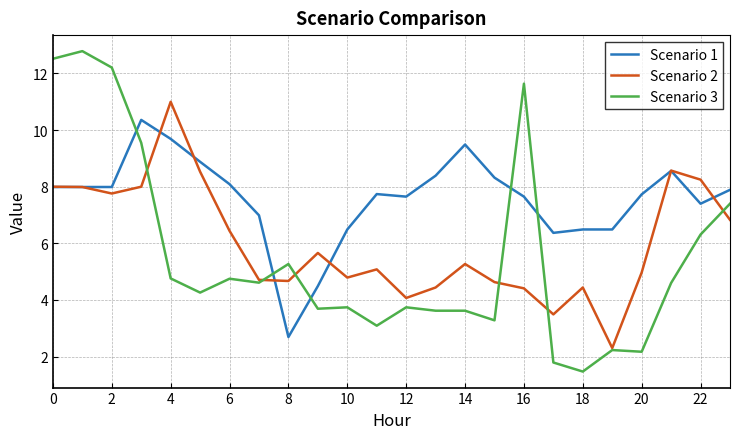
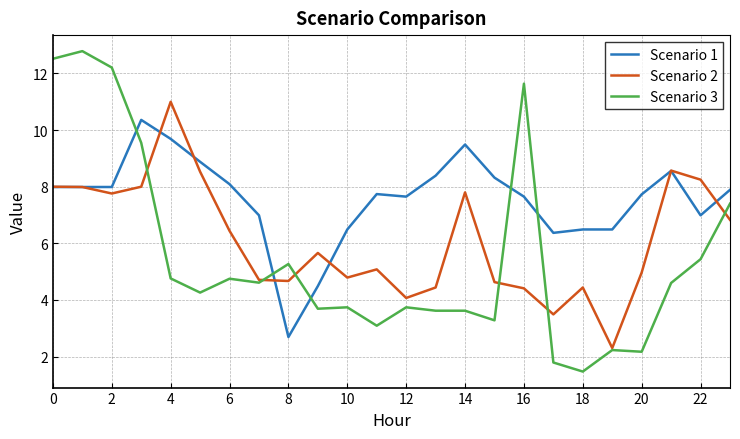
  {
    "Scenario 1": {
      "2": 8.0,
      "4": 9.7,
      "6": 8.1,
      "8": 2.7,
      "10": 6.5,
      "12": 7.7,
      "14": 9.5,
      "16": 7.7,
      "18": 6.5,
      "20": 7.7,
-     "22": 7.4
+     "22": 7.0
    },
    "Scenario 2": {
      "2": 7.8,
      "4": 11.0,
      "6": 6.4,
      "8": 4.7,
      "10": 4.8,
      "12": 4.1,
-     "14": 5.3,
+     "14": 7.8,
      "16": 4.4,
      "18": 4.4,
      "20": 5.0,
      "22": 8.3
    },
    "Scenario 3": {
      "0": 12.5,
      "2": 12.2,
      "4": 4.8,
      "6": 4.8,
      "8": 5.3,
      "10": 3.7,
      "12": 3.7,
      "14": 3.6,
      "16": 11.6,
      "18": 1.5,
      "20": 2.2,
-     "22": 6.3
+     "22": 5.4
    }
  }
